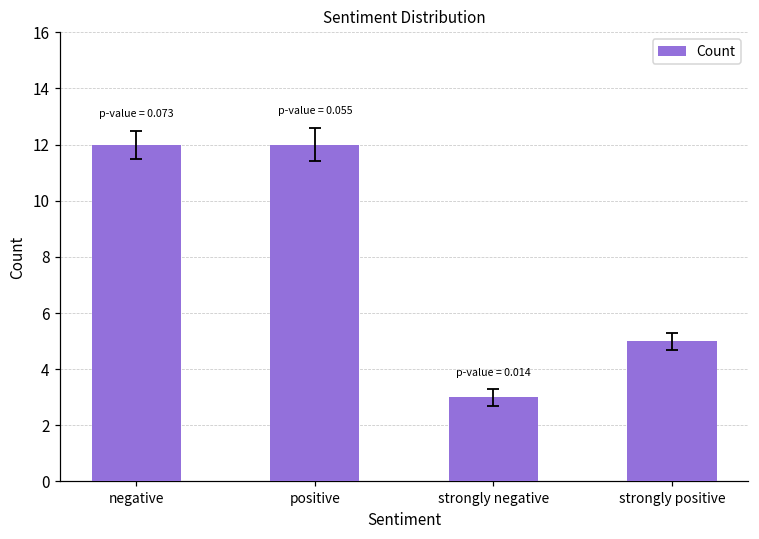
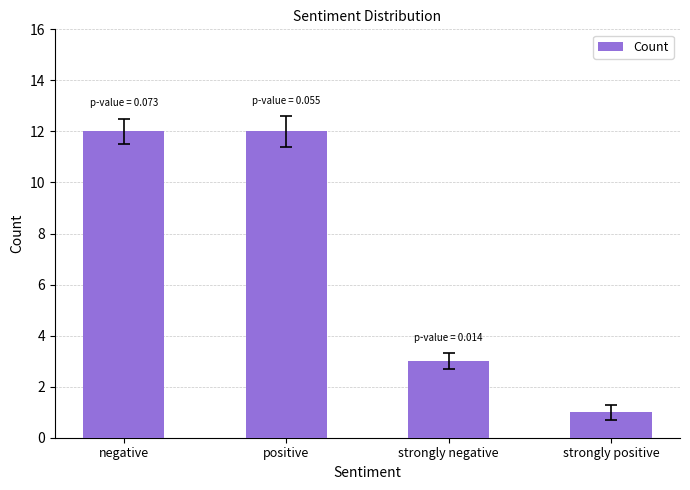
  {
    "Count": {
      "negative": 12,
      "positive": 12,
      "strongly negative": 3,
-     "strongly positive": 5
+     "strongly positive": 1
    }
  }
